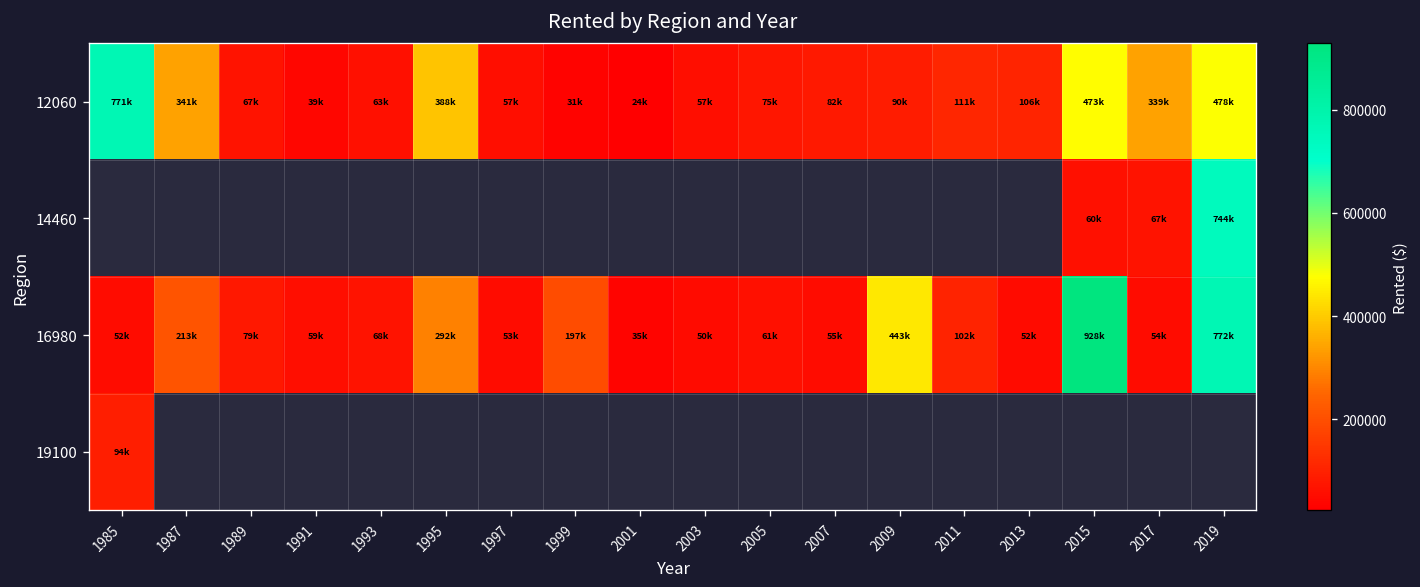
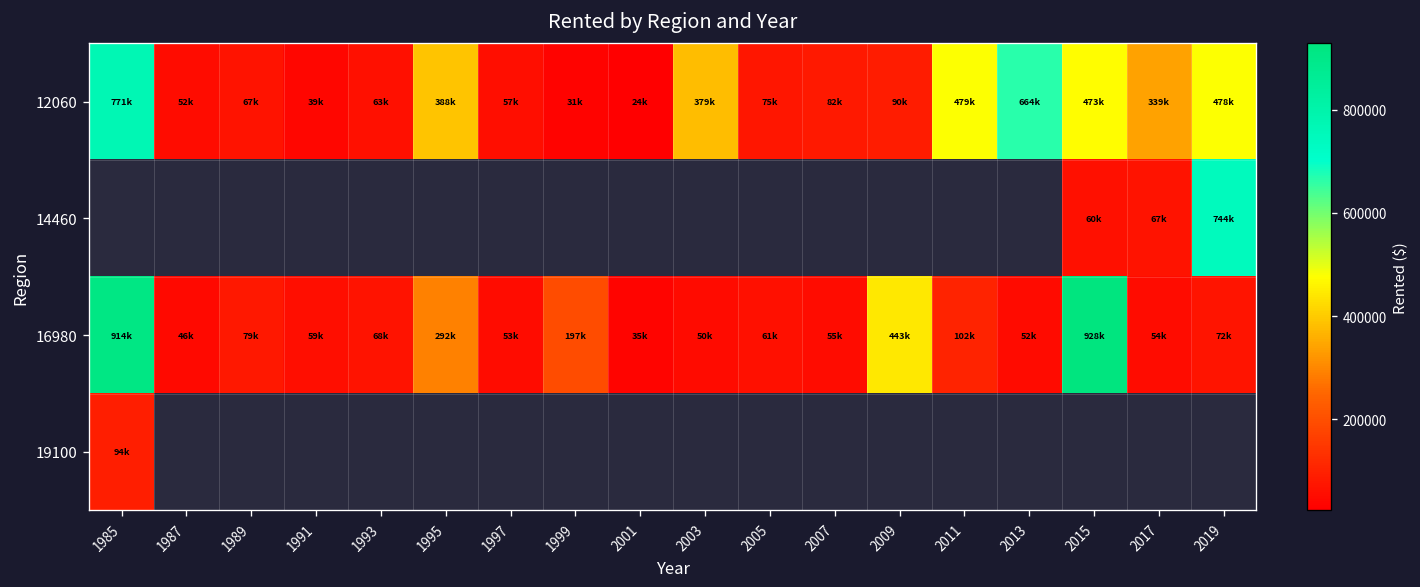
  {
    "12060": {
      "1985": "771k",
-     "1987": "341k",
+     "1987": "52k",
      "1989": "67k",
      "1991": "39k",
      "1993": "63k",
      "1995": "388k",
      "1997": "57k",
      "1999": "31k",
      "2001": "24k",
-     "2003": "57k",
+     "2003": "379k",
      "2005": "75k",
      "2007": "82k",
      "2009": "90k",
-     "2011": "111k",
-     "2013": "106k",
+     "2011": "479k",
+     "2013": "664k",
      "2015": "473k",
      "2017": "339k",
      "2019": "478k"
    },
    "14460": {
      "2015": "60k",
      "2017": "67k",
      "2019": "744k"
    },
    "16980": {
-     "1985": "52k",
-     "1987": "213k",
+     "1985": "914k",
+     "1987": "46k",
      "1989": "79k",
      "1991": "59k",
      "1993": "68k",
      "1995": "292k",
      "1997": "53k",
      "1999": "197k",
      "2001": "35k",
      "2003": "50k",
      "2005": "61k",
      "2007": "55k",
      "2009": "443k",
      "2011": "102k",
      "2013": "52k",
      "2015": "928k",
      "2017": "54k",
-     "2019": "772k"
+     "2019": "72k"
    },
    "19100": {
      "1985": "94k"
    }
  }
